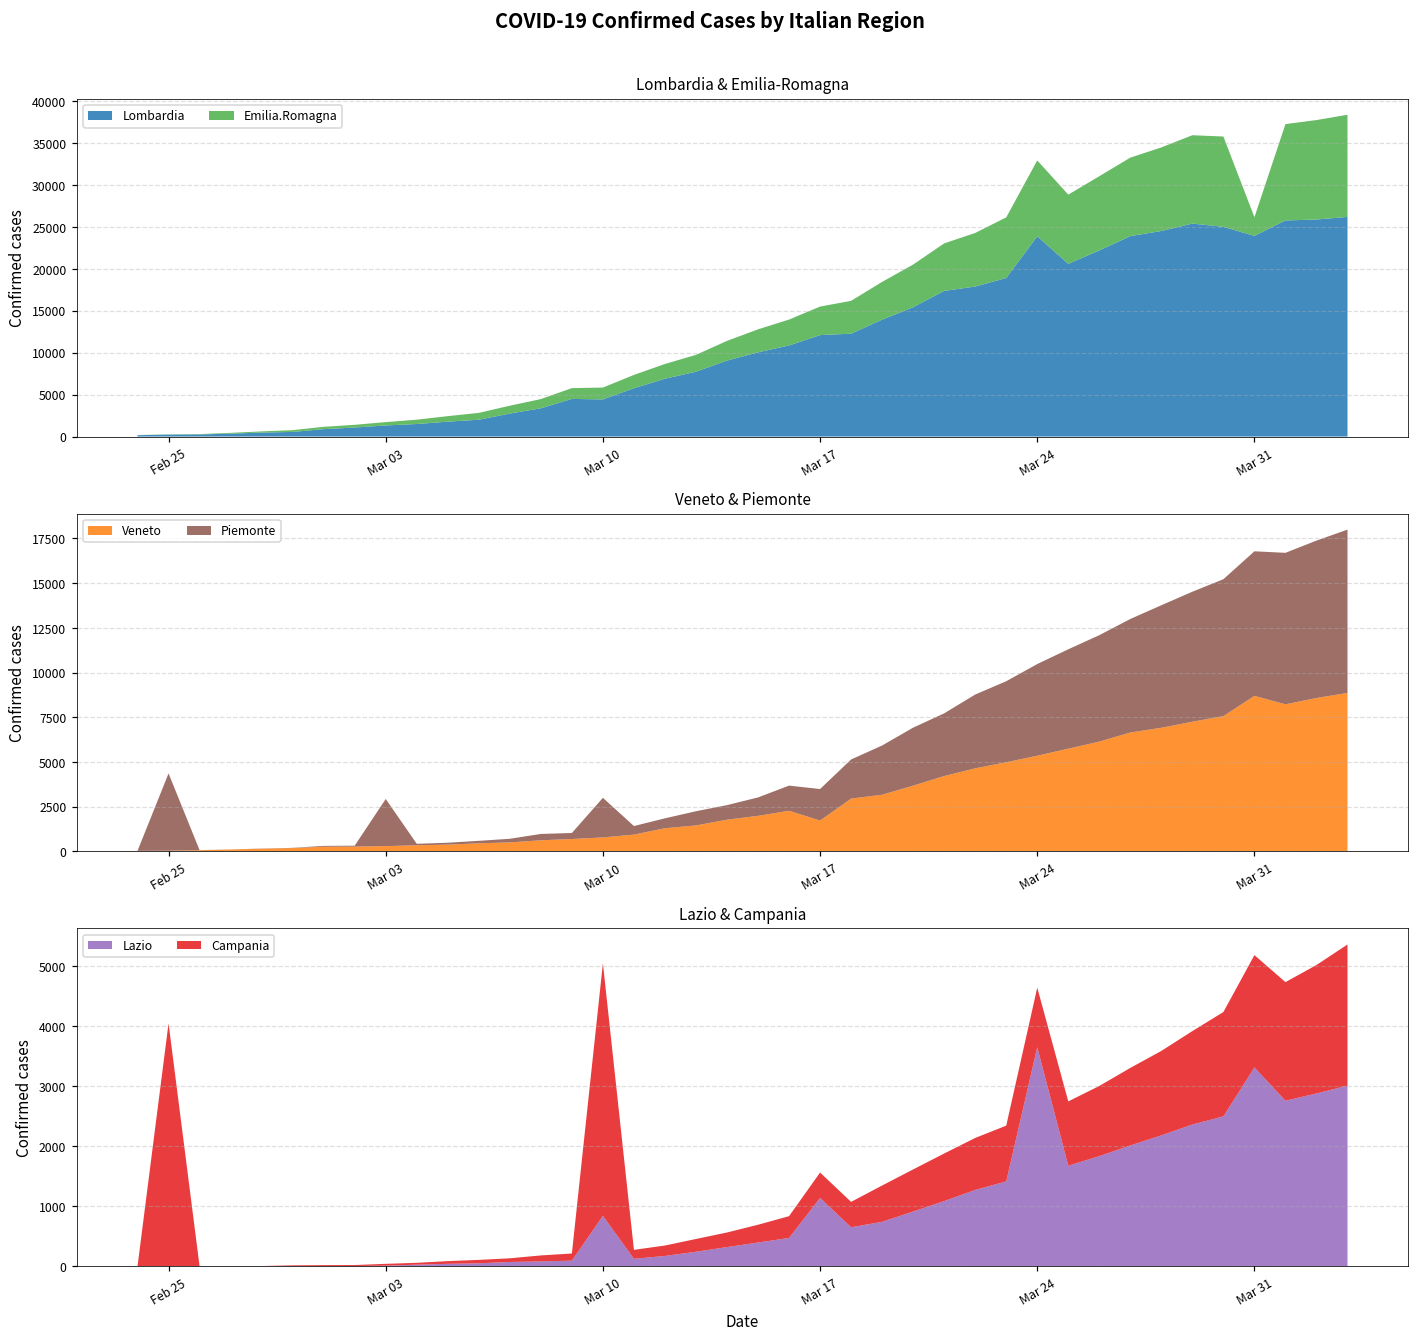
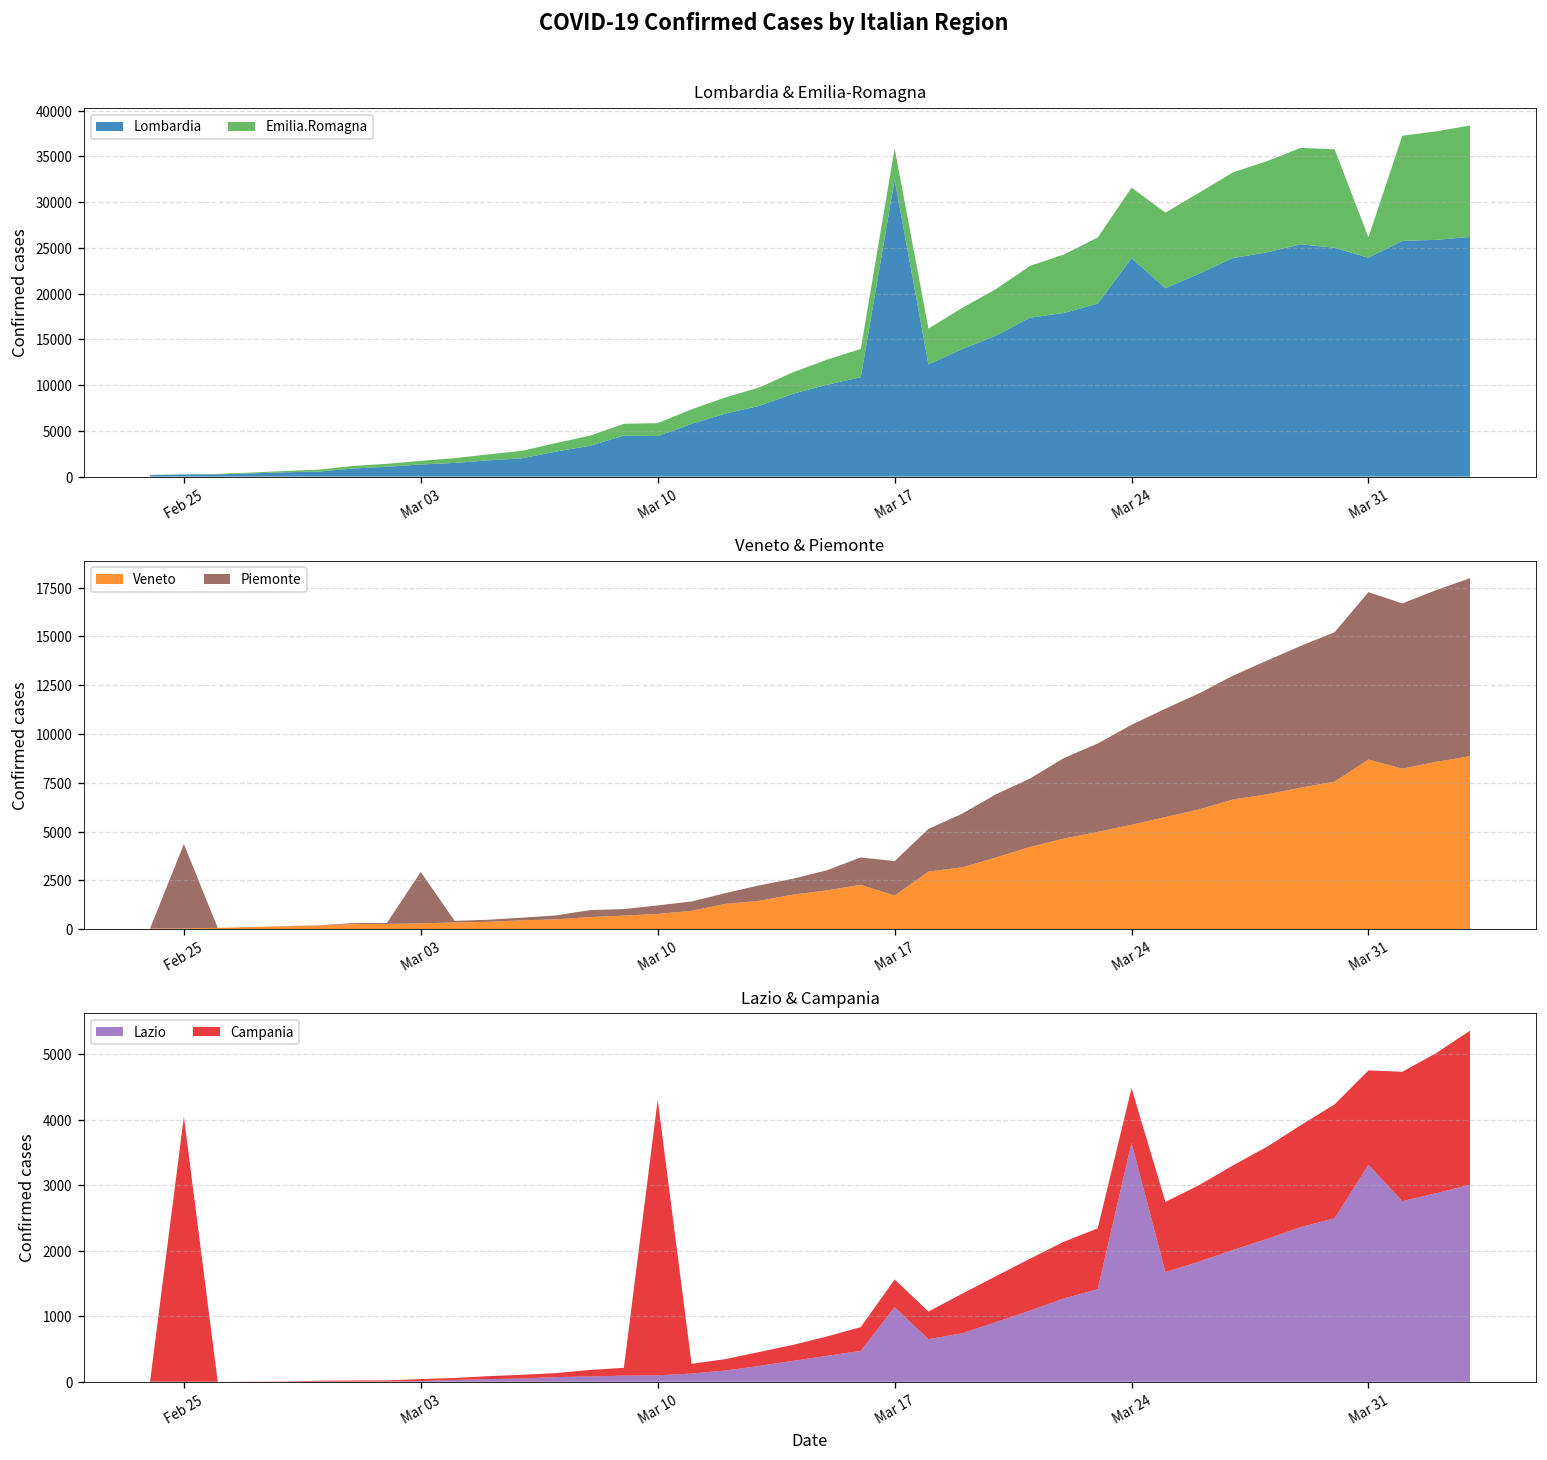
  {
    "Lombardia & Emilia-Romagna": {
      "Lombardia": {
        "Mar 03": 1000,
        "Mar 10": 4000,
-       "Mar 17": 12000,
+       "Mar 17": 32000,
        "Mar 24": 24000,
        "Mar 31": 24000
      },
      "Emilia.Romagna": {
        "Mar 03": 0,
        "Mar 10": 1000,
        "Mar 17": 3000,
-       "Mar 24": 9000,
+       "Mar 24": 8000,
        "Mar 31": 2000
      }
    },
    "Veneto & Piemonte": {
      "Veneto": {
        "Mar 03": 300,
        "Mar 10": 800,
        "Mar 17": 1700,
        "Mar 24": 5400,
        "Mar 31": 8700
      },
      "Piemonte": {
        "Feb 25": 4300,
        "Mar 03": 2600,
-       "Mar 10": 2200,
+       "Mar 10": 400,
        "Mar 17": 1800,
        "Mar 24": 5100,
-       "Mar 31": 8100
+       "Mar 31": 8600
      }
    },
    "Lazio & Campania": {
      "Lazio": {
-       "Mar 10": 800,
+       "Mar 10": 100,
        "Mar 17": 1100,
        "Mar 24": 3700,
        "Mar 31": 3300
      },
      "Campania": {
        "Feb 25": 4000,
        "Mar 10": 4200,
        "Mar 17": 400,
-       "Mar 24": 1000,
-       "Mar 31": 1900
+       "Mar 24": 800,
+       "Mar 31": 1400
      }
    }
  }
